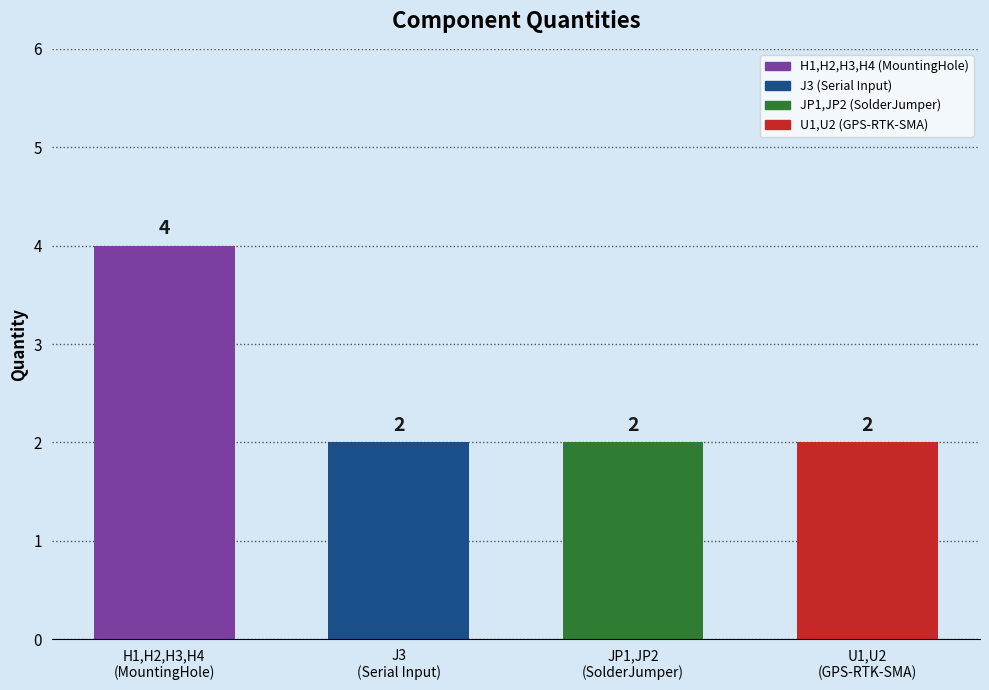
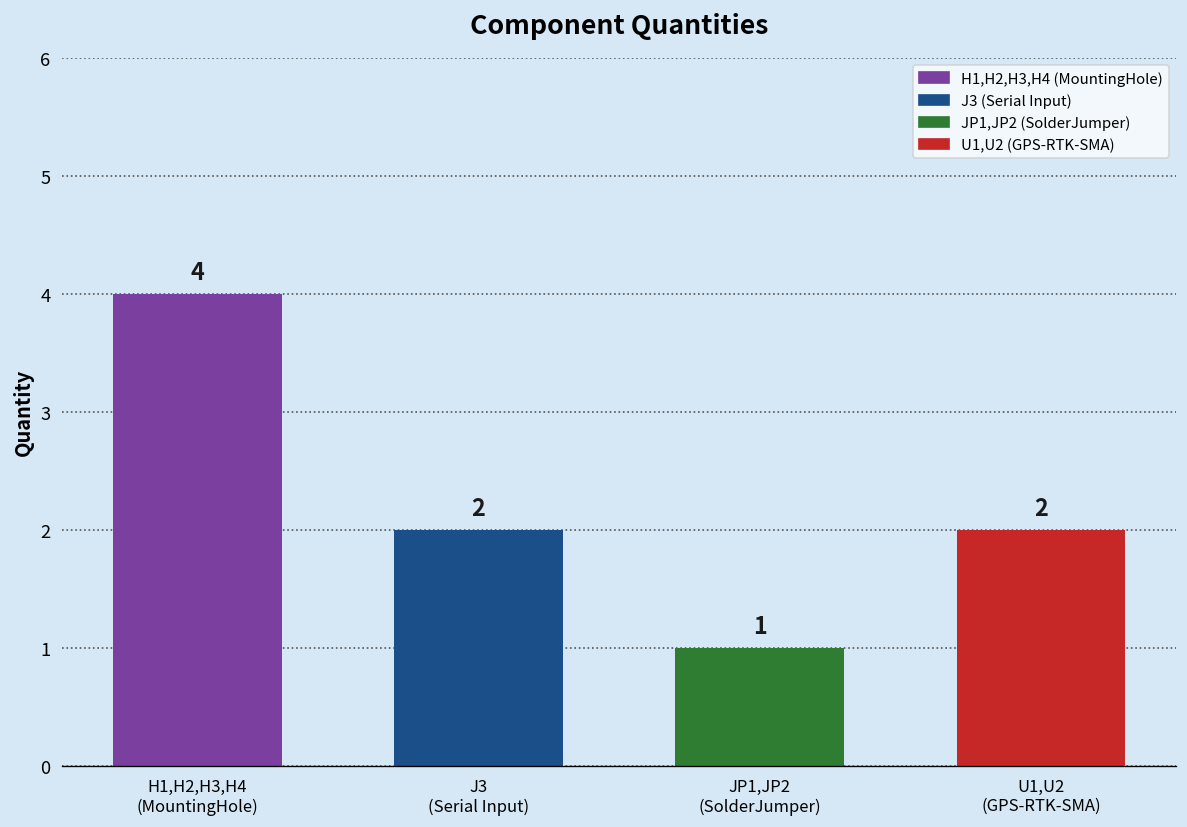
  {
    "H1,H2,H3,H4 (MountingHole)": 4,
    "J3 (Serial Input)": 2,
-   "JP1,JP2 (SolderJumper)": 2,
+   "JP1,JP2 (SolderJumper)": 1,
    "U1,U2 (GPS-RTK-SMA)": 2
  }
